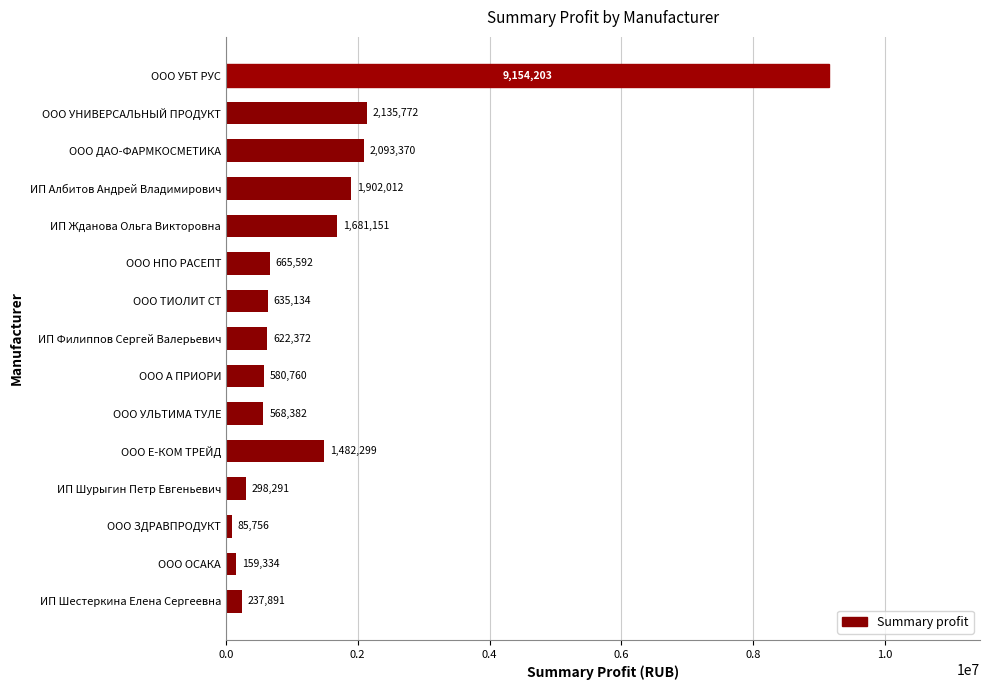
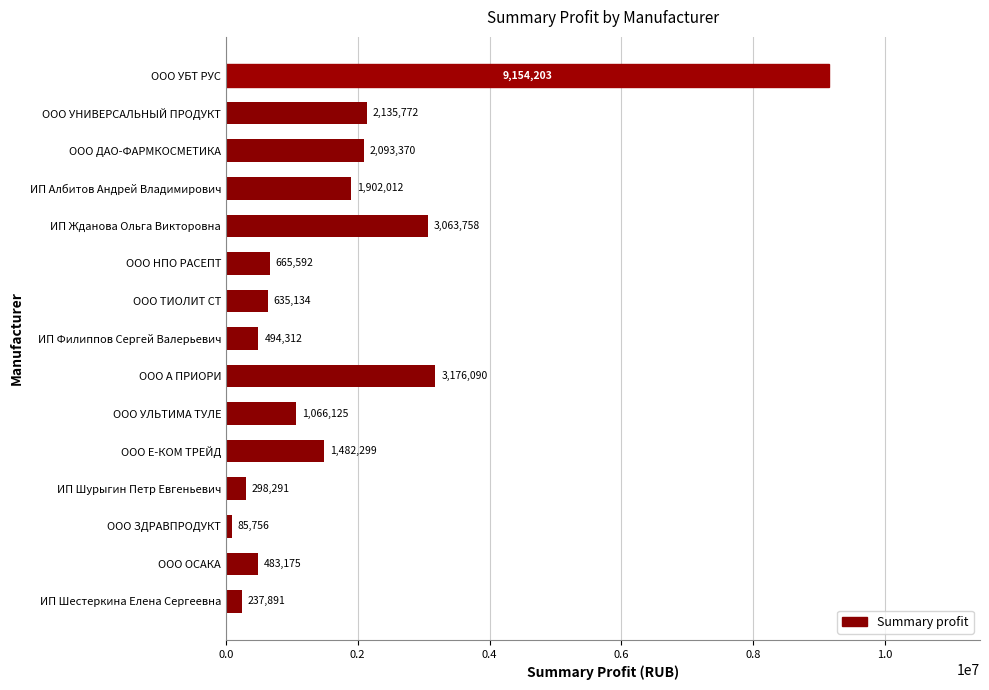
  {
    "ООО УБТ РУС": "9,154,203",
    "ООО УНИВЕРСАЛЬНЫЙ ПРОДУКТ": "2,135,772",
    "ООО ДАО-ФАРМКОСМЕТИКА": "2,093,370",
    "ИП Албитов Андрей Владимирович": "1,902,012",
-   "ИП Жданова Ольга Викторовна": "1,681,151",
+   "ИП Жданова Ольга Викторовна": "3,063,758",
    "ООО НПО РАСЕПТ": "665,592",
    "ООО ТИОЛИТ СТ": "635,134",
-   "ИП Филиппов Сергей Валерьевич": "622,372",
-   "ООО А ПРИОРИ": "580,760",
-   "ООО УЛЬТИМА ТУЛЕ": "568,382",
+   "ИП Филиппов Сергей Валерьевич": "494,312",
+   "ООО А ПРИОРИ": "3,176,090",
+   "ООО УЛЬТИМА ТУЛЕ": "1,066,125",
    "ООО Е-КОМ ТРЕЙД": "1,482,299",
    "ИП Шурыгин Петр Евгеньевич": "298,291",
    "ООО ЗДРАВПРОДУКТ": "85,756",
-   "ООО ОСАКА": "159,334",
+   "ООО ОСАКА": "483,175",
    "ИП Шестеркина Елена Сергеевна": "237,891"
  }
